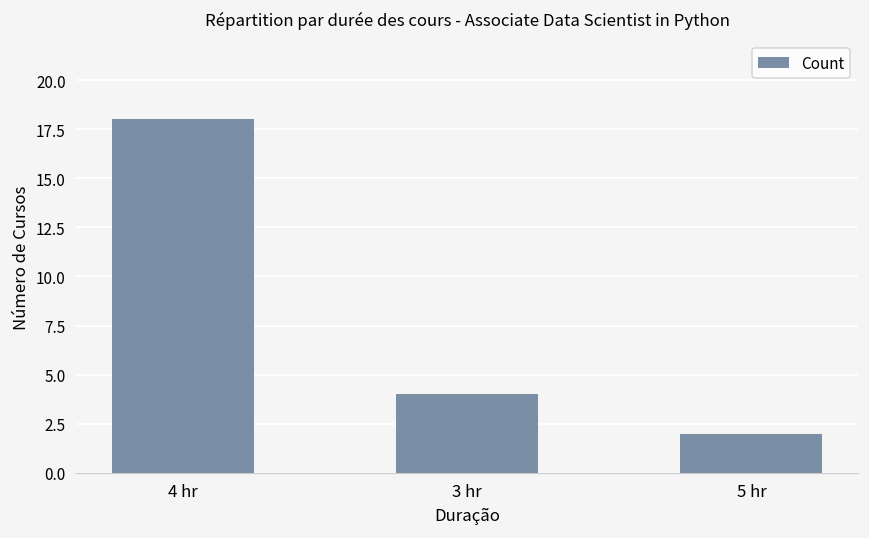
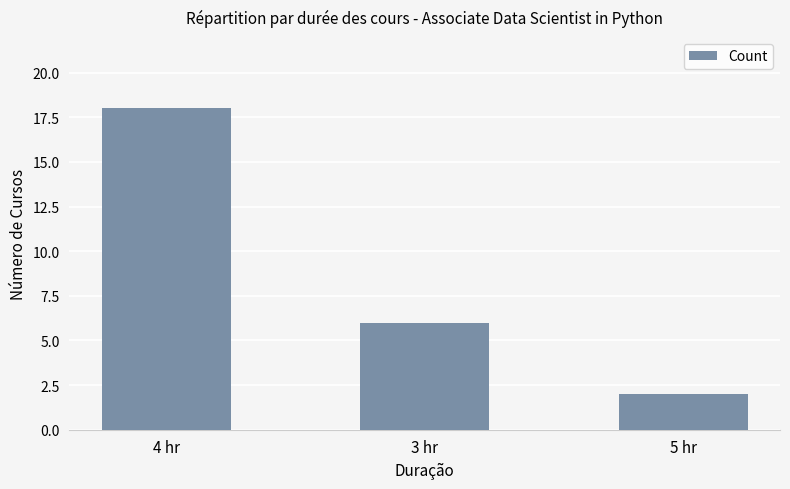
  {
    "4 hr": 18,
-   "3 hr": 4,
+   "3 hr": 6,
    "5 hr": 2
  }
